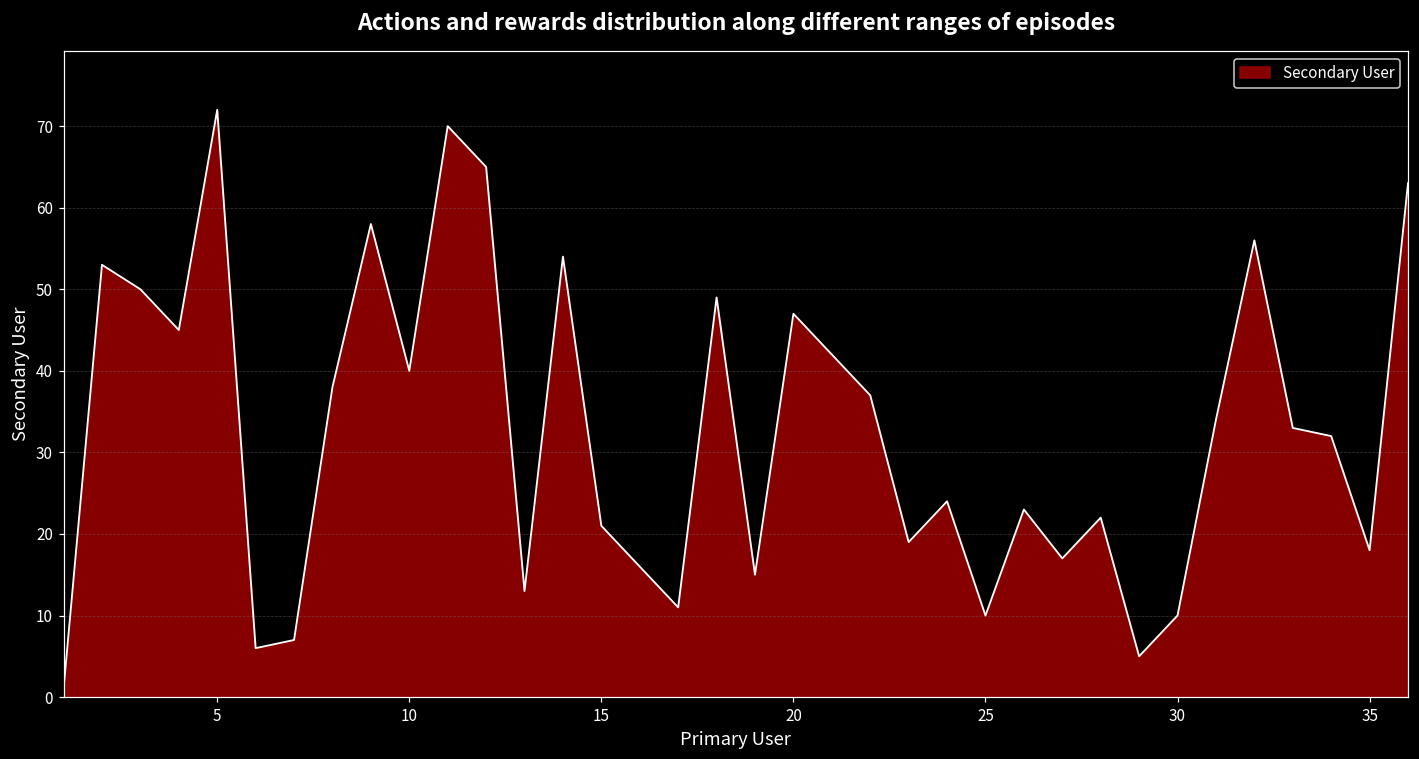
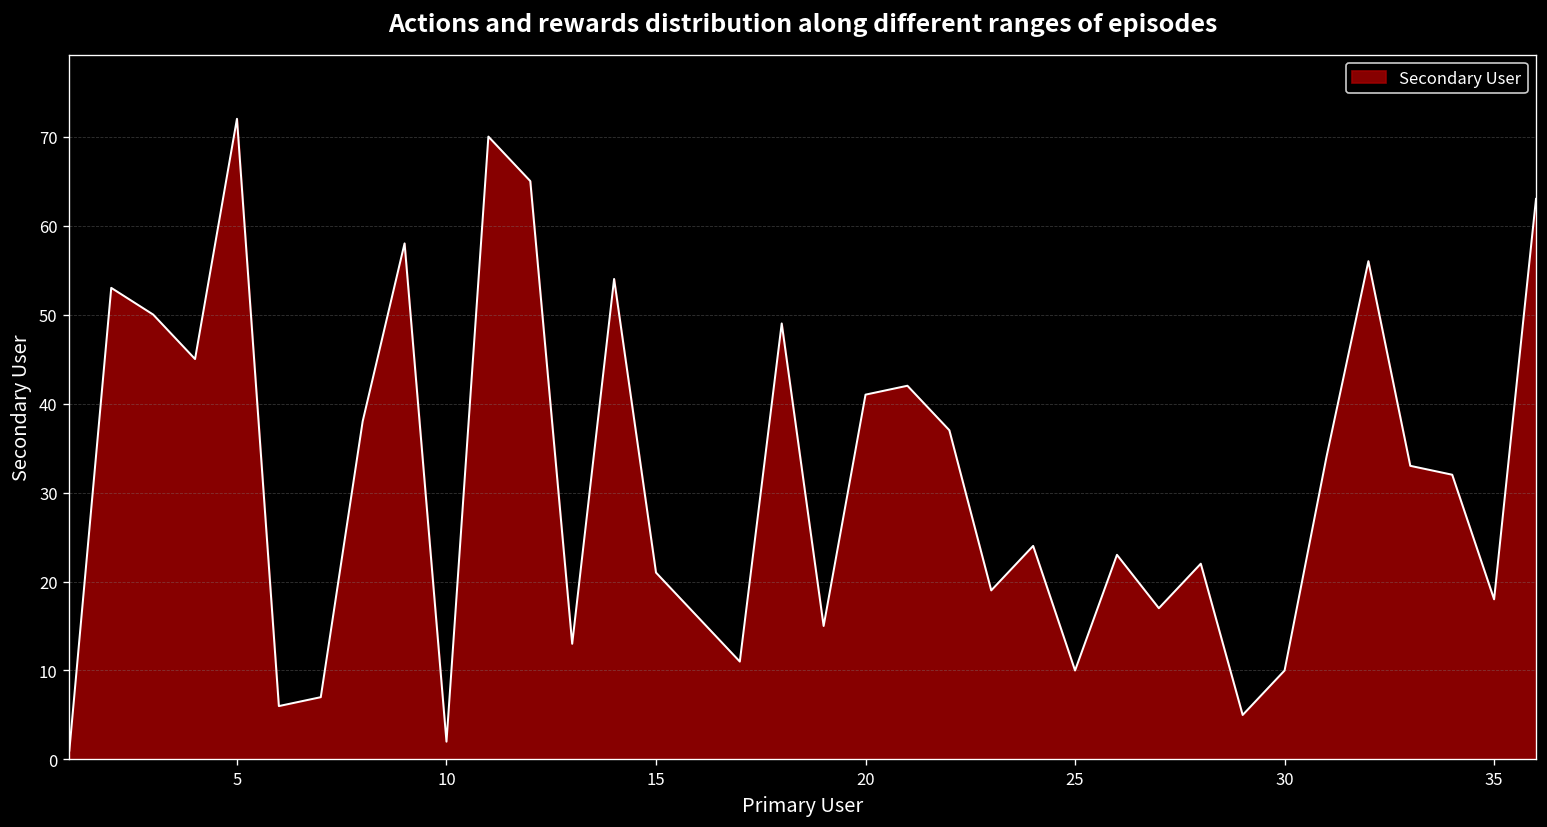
  {
    "5": 72,
-   "10": 40,
+   "10": 2,
    "15": 21,
-   "20": 47,
+   "20": 41,
    "25": 10,
    "30": 10,
    "35": 18
  }
